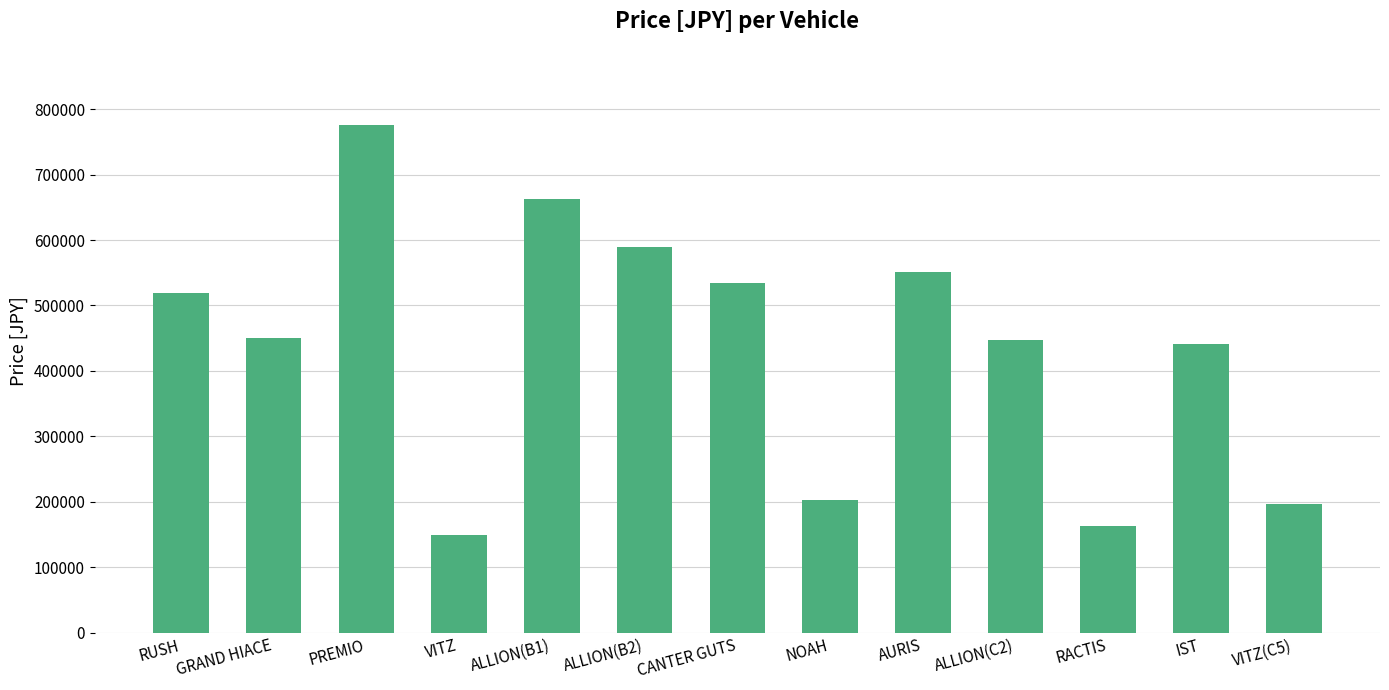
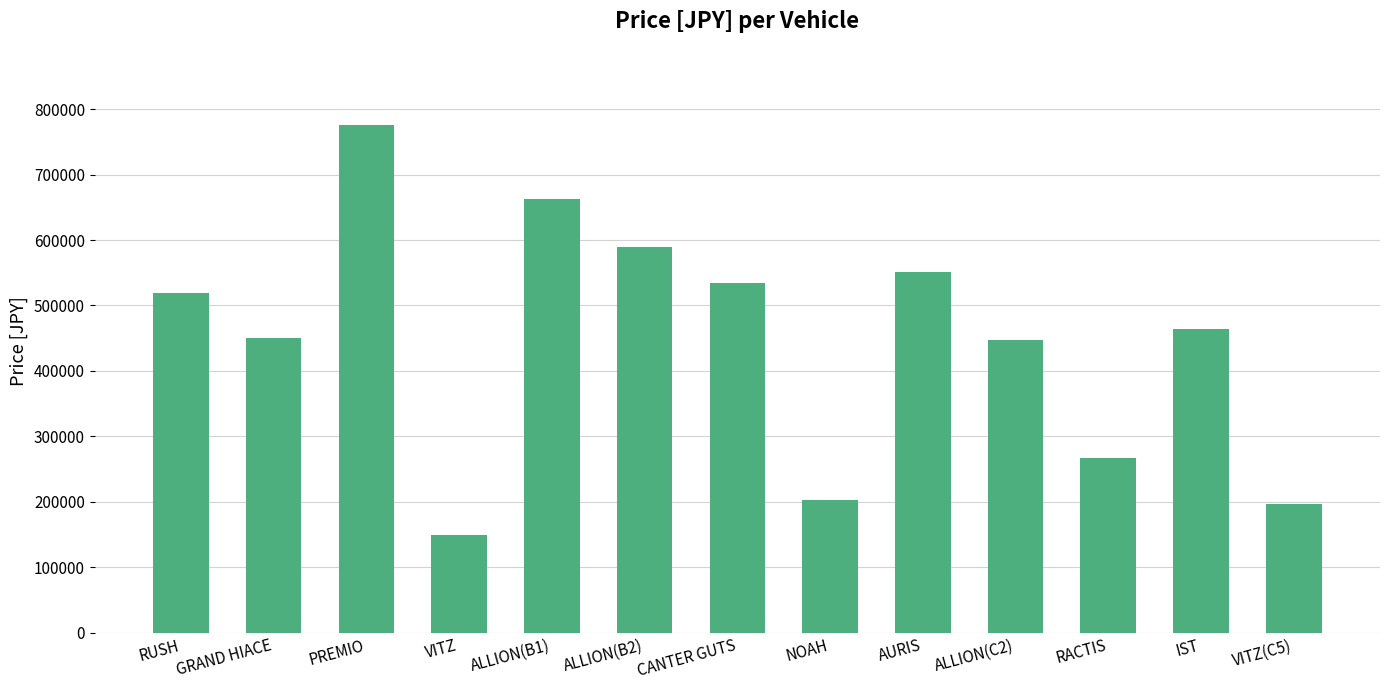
  {
    "RUSH": 520000,
    "GRAND HIACE": 450000,
    "PREMIO": 780000,
    "VITZ": 150000,
    "ALLION(B1)": 660000,
    "ALLION(B2)": 590000,
    "CANTER GUTS": 540000,
    "NOAH": 200000,
    "AURIS": 550000,
    "ALLION(C2)": 450000,
-   "RACTIS": 160000,
-   "IST": 440000,
+   "RACTIS": 270000,
+   "IST": 460000,
    "VITZ(C5)": 200000
  }
